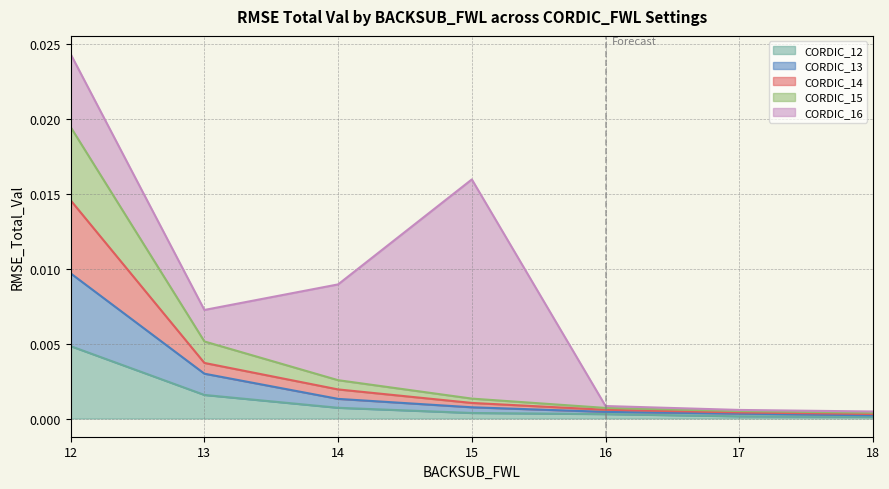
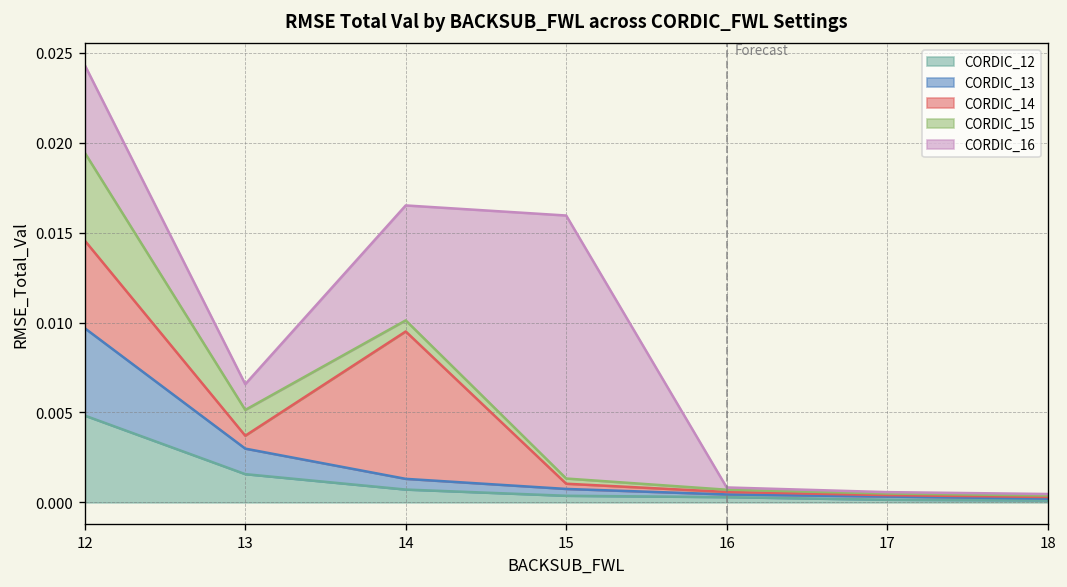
  {
    "CORDIC_14": {
      "12": 0.0049,
      "13": 0.0007,
-     "14": 0.0006,
+     "14": 0.0082,
      "15": 0.0003
    },
    "CORDIC_16": {
      "12": 0.0049,
-     "13": 0.0021,
+     "13": 0.0014,
      "14": 0.0064,
      "15": 0.0146
    }
  }
